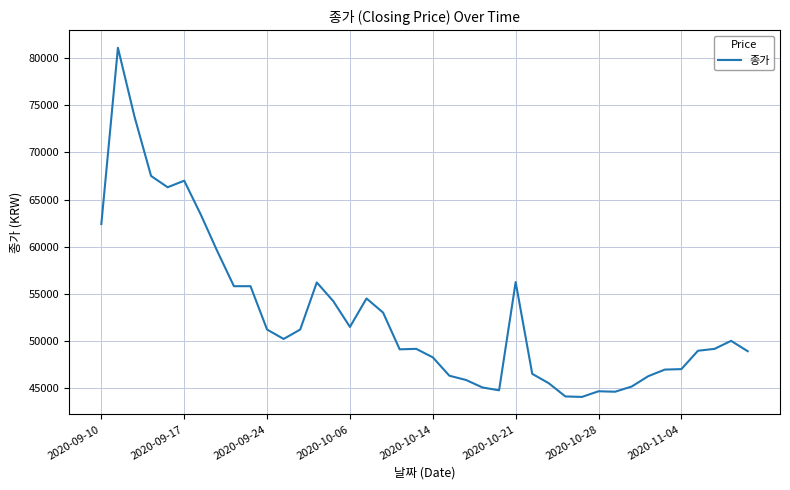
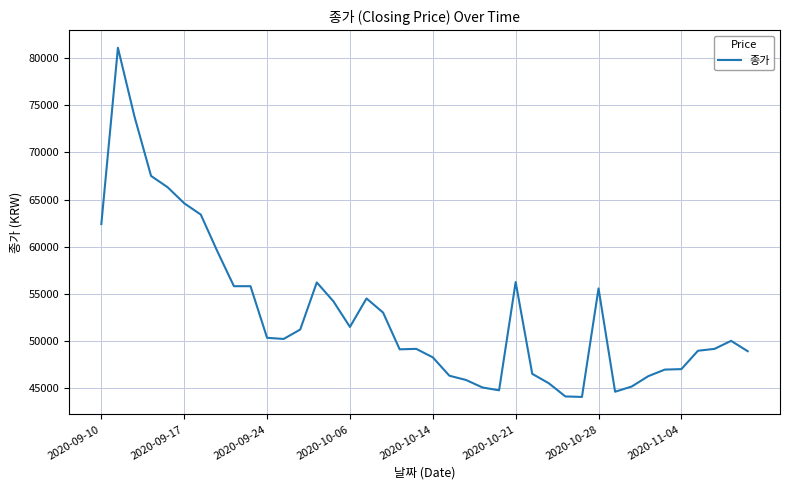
  {
    "2020-09-10": 62000,
-   "2020-09-17": 67000,
-   "2020-09-24": 51000,
+   "2020-09-17": 65000,
+   "2020-09-24": 50000,
    "2020-10-06": 51000,
    "2020-10-14": 48000,
    "2020-10-21": 56000,
-   "2020-10-28": 45000,
+   "2020-10-28": 56000,
    "2020-11-04": 47000
  }
